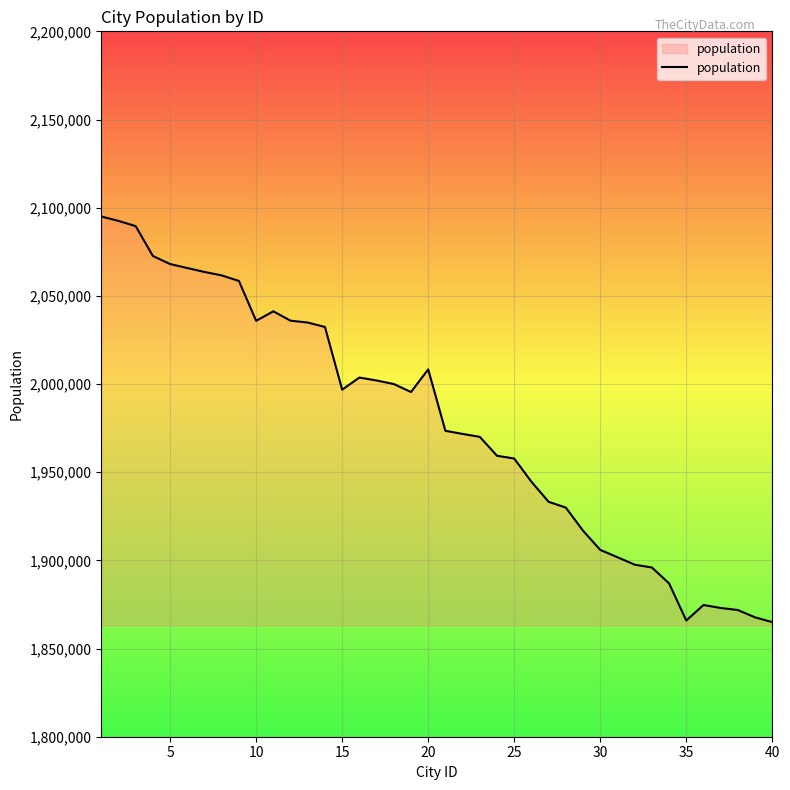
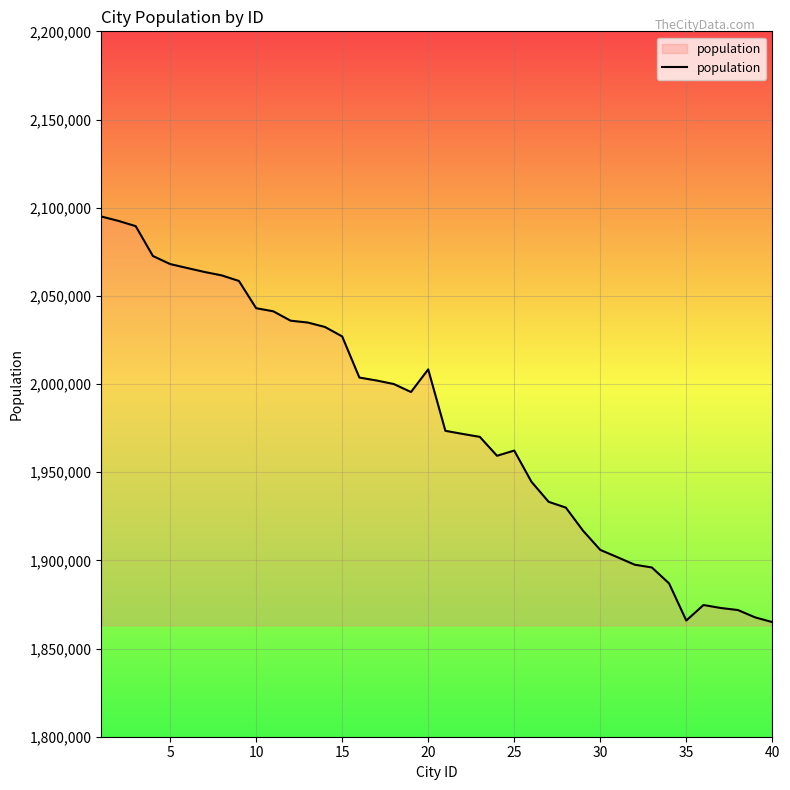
  {
    "5": "2,068,000",
-   "10": "2,036,000",
-   "15": "1,997,000",
+   "10": "2,043,000",
+   "15": "2,027,000",
    "20": "2,008,000",
-   "25": "1,958,000",
+   "25": "1,962,000",
    "30": "1,906,000",
    "35": "1,866,000",
    "40": "1,865,000"
  }
